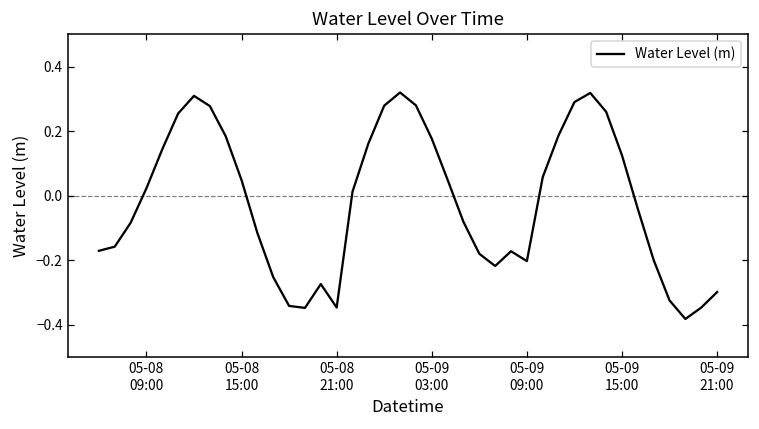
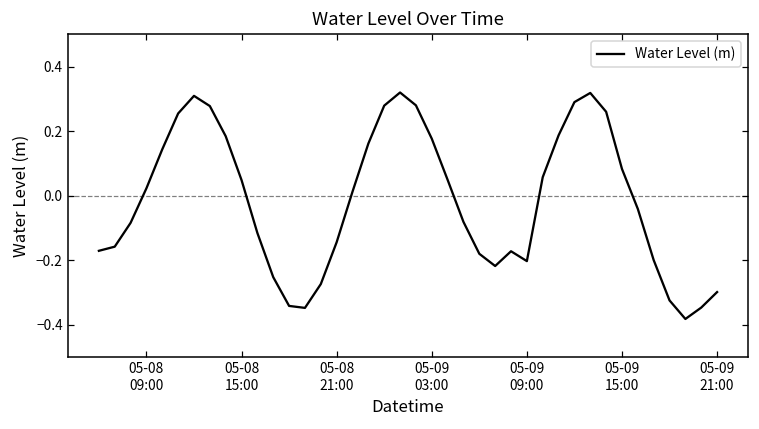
  {
    "05-08 09:00": 0.02,
    "05-08 15:00": 0.05,
-   "05-08 21:00": -0.35,
+   "05-08 21:00": -0.14,
    "05-09 03:00": 0.18,
    "05-09 09:00": -0.20,
-   "05-09 15:00": 0.13,
+   "05-09 15:00": 0.08,
    "05-09 21:00": -0.30
  }
